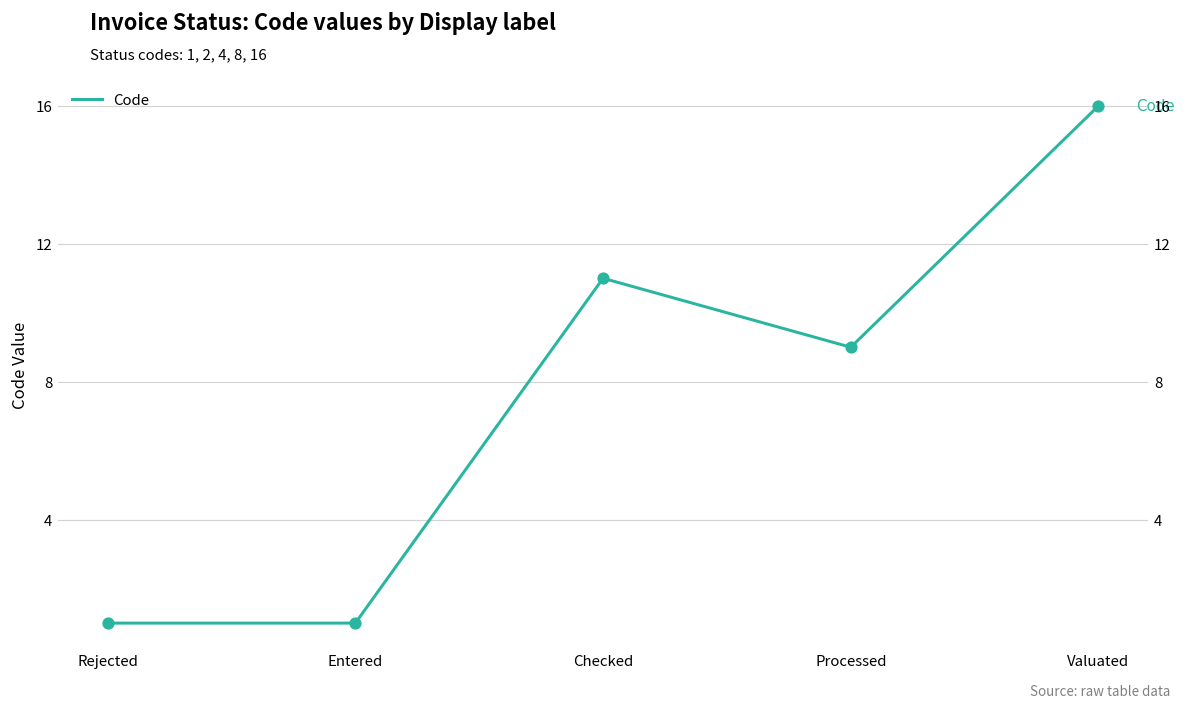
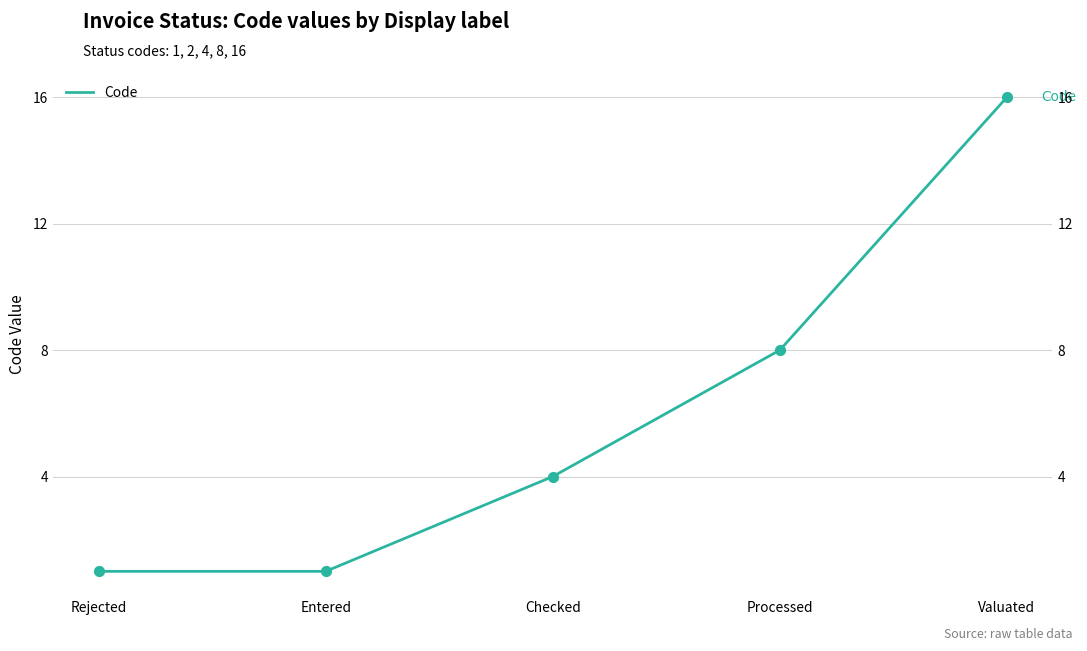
  {
    "Rejected": 1,
    "Entered": 1,
-   "Checked": 11,
-   "Processed": 9,
+   "Checked": 4,
+   "Processed": 8,
    "Valuated": 16
  }
